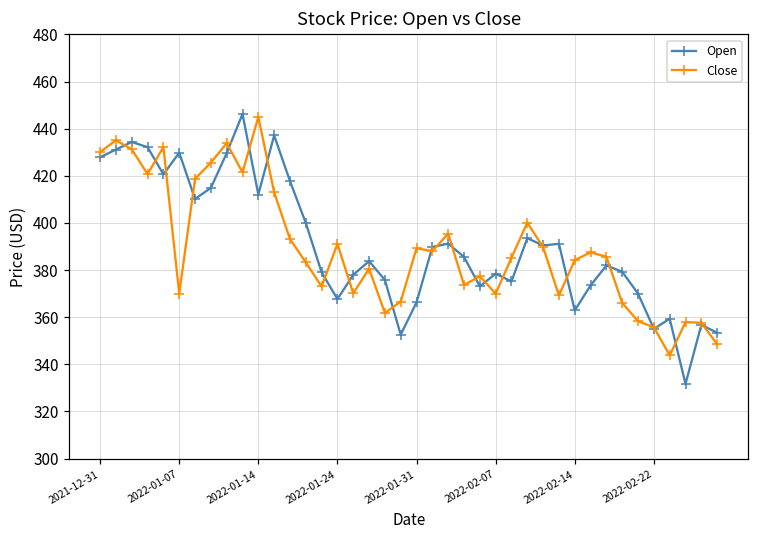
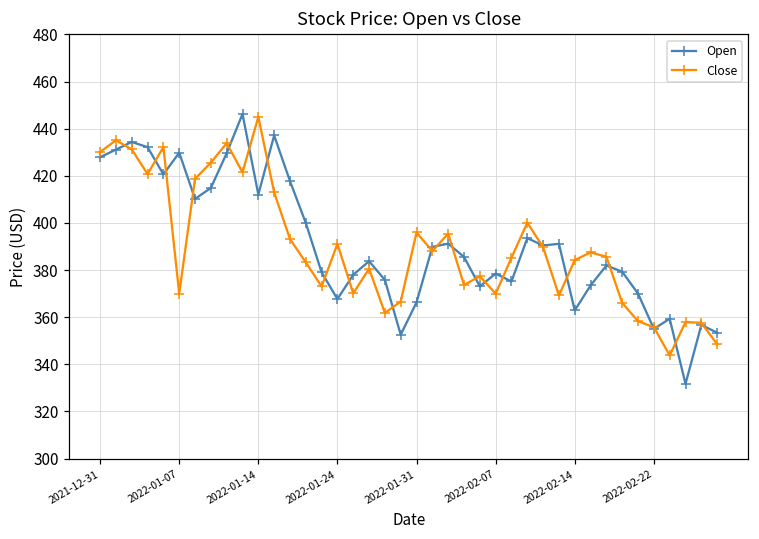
  {
    "Open": {
      "2021-12-31": 428,
      "2022-01-07": 430,
      "2022-01-14": 412,
      "2022-01-24": 368,
      "2022-01-31": 366,
      "2022-02-07": 378,
      "2022-02-14": 363
    },
    "Close": {
      "2021-12-31": 430,
      "2022-01-07": 370,
      "2022-01-14": 445,
      "2022-01-24": 391,
-     "2022-01-31": 389,
+     "2022-01-31": 396,
      "2022-02-07": 370,
      "2022-02-14": 384
    }
  }
